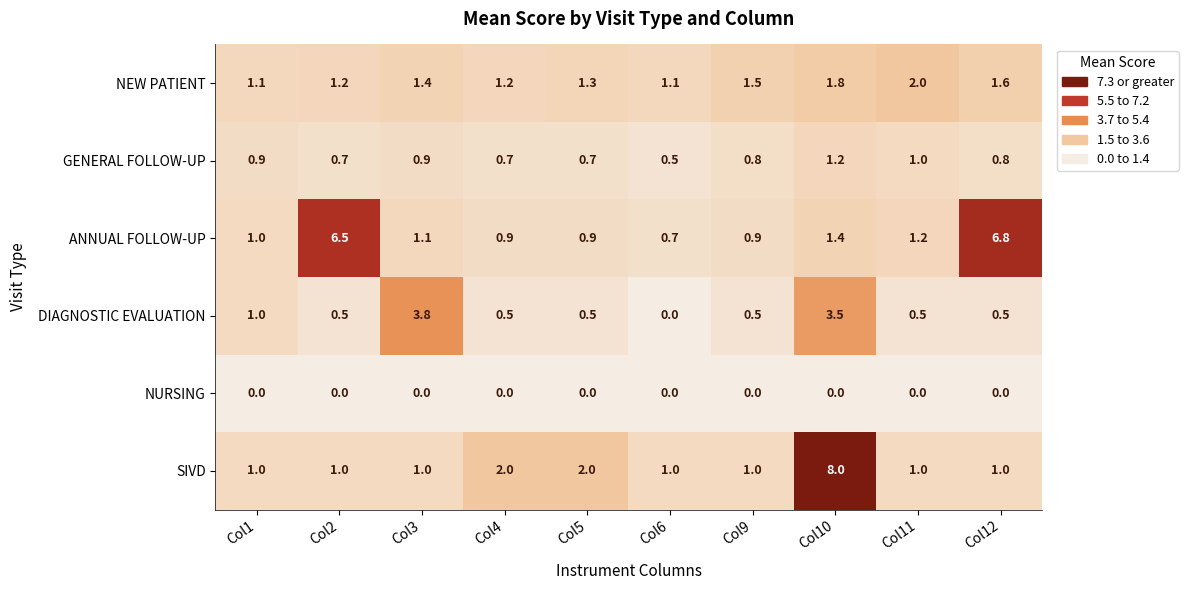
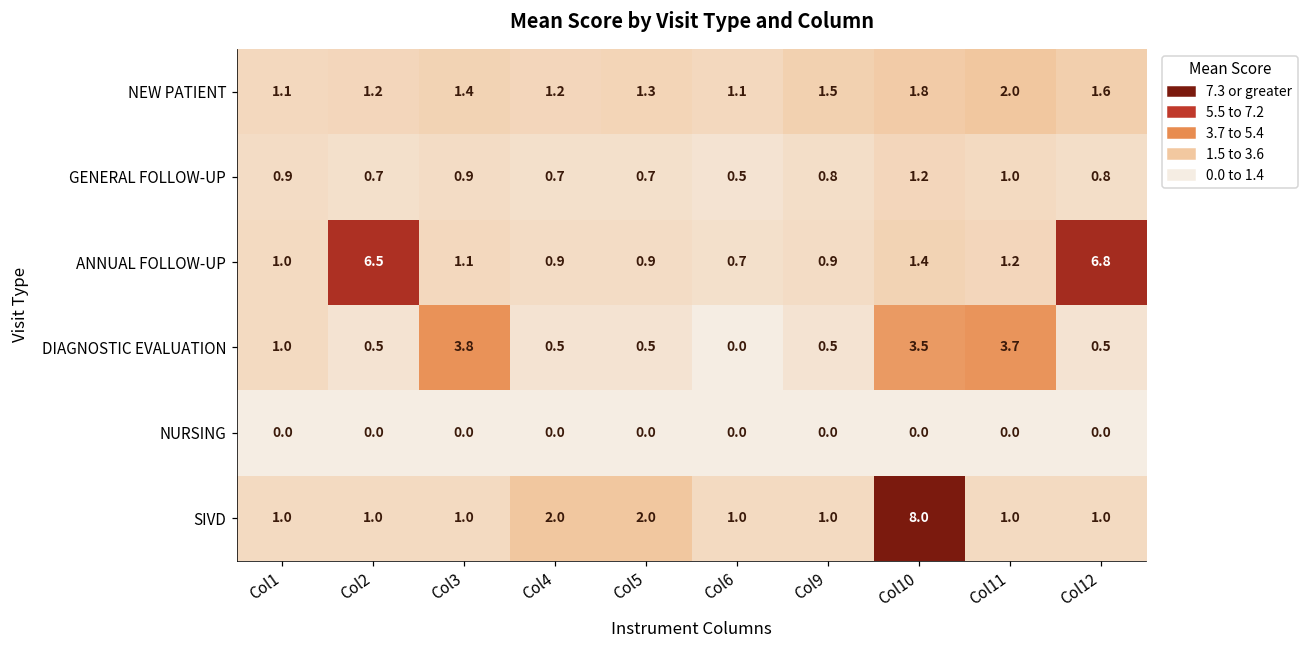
  {
    "NEW PATIENT": {
      "Col1": 1.1,
      "Col2": 1.2,
      "Col3": 1.4,
      "Col4": 1.2,
      "Col5": 1.3,
      "Col6": 1.1,
      "Col9": 1.5,
      "Col10": 1.8,
      "Col11": 2.0,
      "Col12": 1.6
    },
    "GENERAL FOLLOW-UP": {
      "Col1": 0.9,
      "Col2": 0.7,
      "Col3": 0.9,
      "Col4": 0.7,
      "Col5": 0.7,
      "Col6": 0.5,
      "Col9": 0.8,
      "Col10": 1.2,
      "Col11": 1.0,
      "Col12": 0.8
    },
    "ANNUAL FOLLOW-UP": {
      "Col1": 1.0,
      "Col2": 6.5,
      "Col3": 1.1,
      "Col4": 0.9,
      "Col5": 0.9,
      "Col6": 0.7,
      "Col9": 0.9,
      "Col10": 1.4,
      "Col11": 1.2,
      "Col12": 6.8
    },
    "DIAGNOSTIC EVALUATION": {
      "Col1": 1.0,
      "Col2": 0.5,
      "Col3": 3.8,
      "Col4": 0.5,
      "Col5": 0.5,
      "Col6": 0.0,
      "Col9": 0.5,
      "Col10": 3.5,
-     "Col11": 0.5,
+     "Col11": 3.7,
      "Col12": 0.5
    },
    "NURSING": {
      "Col1": 0.0,
      "Col2": 0.0,
      "Col3": 0.0,
      "Col4": 0.0,
      "Col5": 0.0,
      "Col6": 0.0,
      "Col9": 0.0,
      "Col10": 0.0,
      "Col11": 0.0,
      "Col12": 0.0
    },
    "SIVD": {
      "Col1": 1.0,
      "Col2": 1.0,
      "Col3": 1.0,
      "Col4": 2.0,
      "Col5": 2.0,
      "Col6": 1.0,
      "Col9": 1.0,
      "Col10": 8.0,
      "Col11": 1.0,
      "Col12": 1.0
    }
  }
